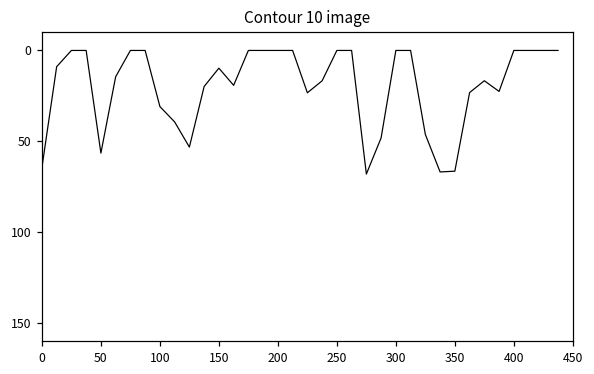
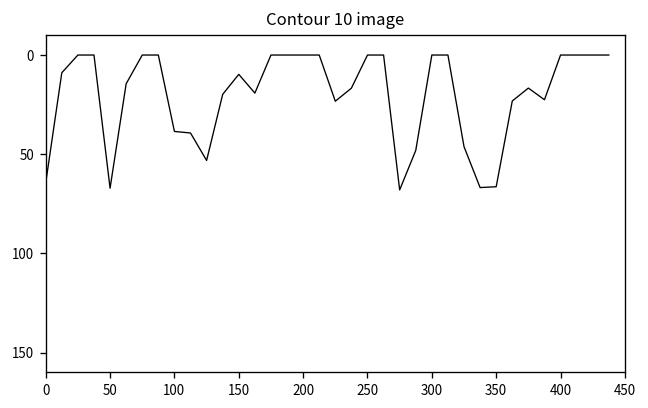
  {
    "0": 64,
-   "50": 56,
-   "100": 31,
+   "50": 67,
+   "100": 39,
    "150": 10,
    "200": 0,
    "250": 0,
    "300": 0,
    "350": 66,
    "400": 0
  }
